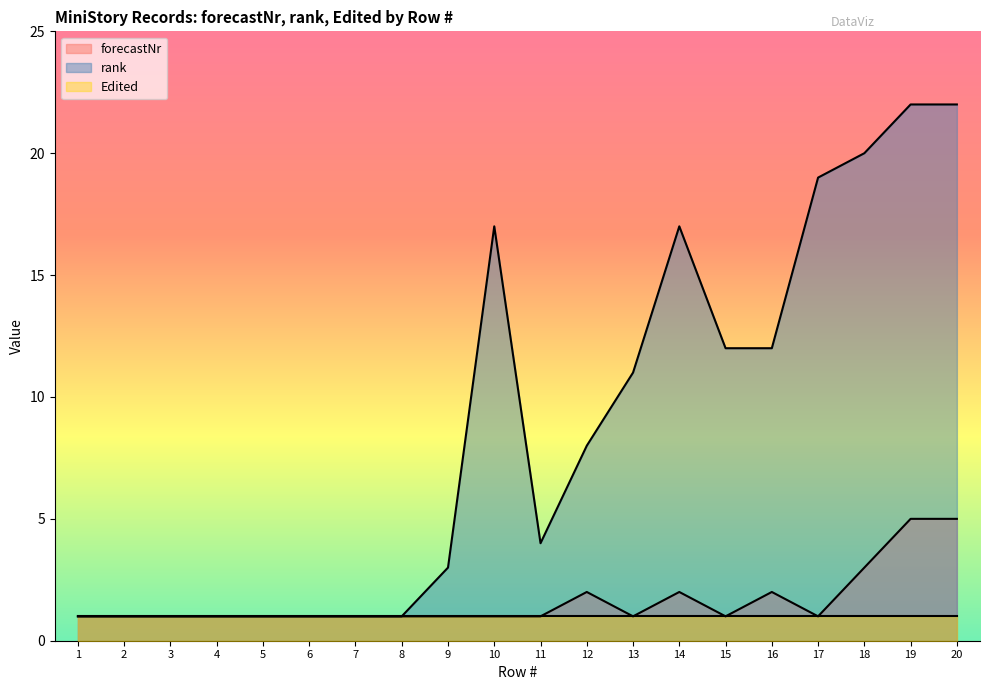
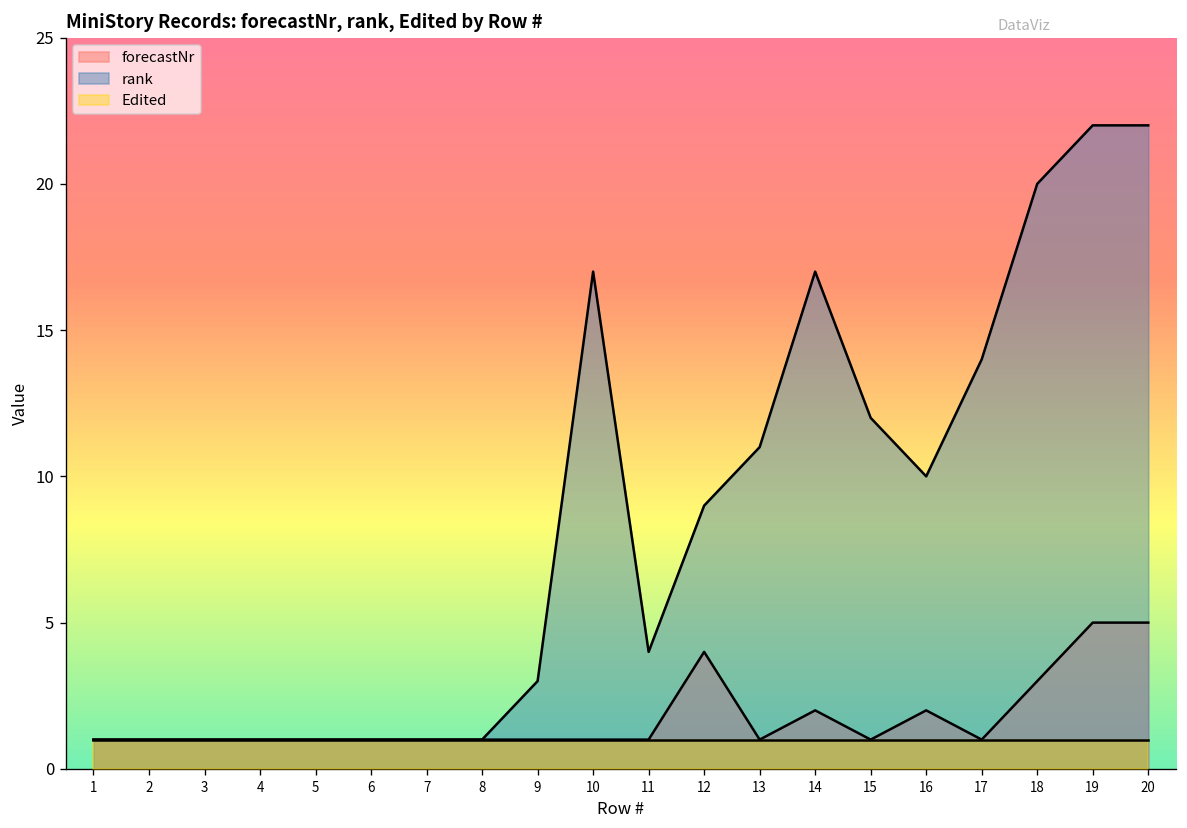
  {
    "forecastNr": {
-     "12": 2,
+     "12": 4,
      "14": 2,
      "16": 2,
      "18": 3,
      "19": 5,
      "20": 5
    },
    "rank": {
      "9": 3,
      "10": 17,
      "11": 4,
-     "12": 8,
+     "12": 9,
      "13": 11,
      "14": 17,
      "15": 12,
-     "16": 12,
-     "17": 19,
+     "16": 10,
+     "17": 14,
      "18": 20,
      "19": 22,
      "20": 22
    },
    "Edited": {
      "12": 1,
      "14": 1,
      "16": 1,
      "18": 1,
      "19": 1,
      "20": 1
    }
  }
